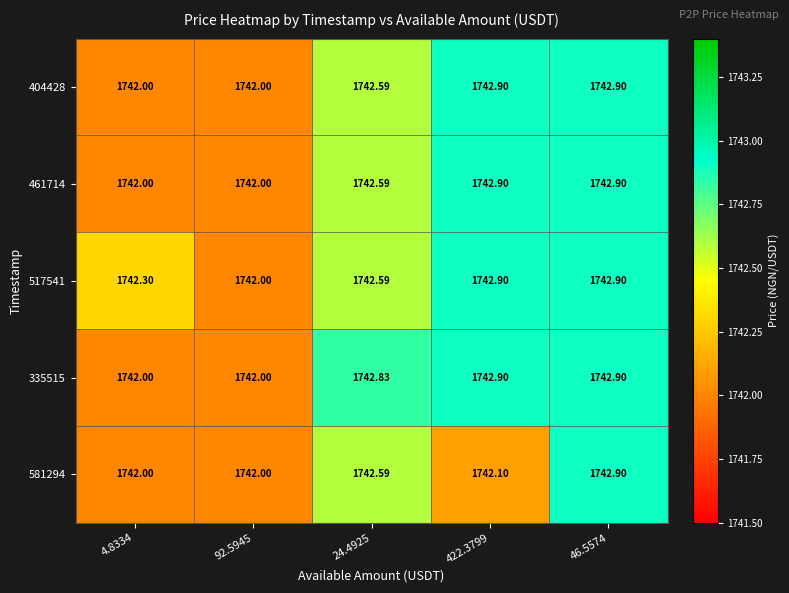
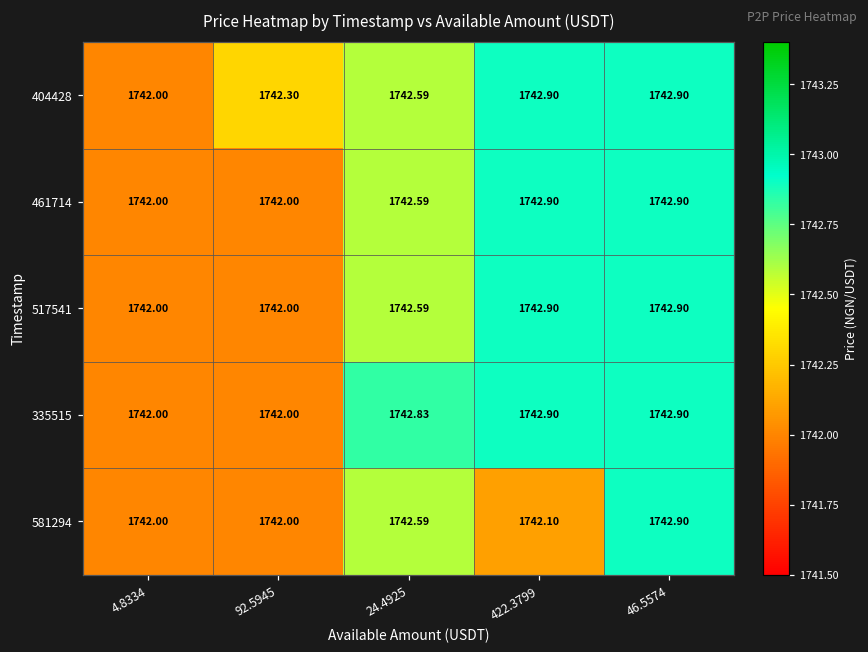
  {
    "404428": {
      "4.8334": 1742.00,
-     "92.5945": 1742.00,
+     "92.5945": 1742.30,
      "24.4925": 1742.59,
      "422.3799": 1742.90,
      "46.5574": 1742.90
    },
    "461714": {
      "4.8334": 1742.00,
      "92.5945": 1742.00,
      "24.4925": 1742.59,
      "422.3799": 1742.90,
      "46.5574": 1742.90
    },
    "517541": {
-     "4.8334": 1742.30,
+     "4.8334": 1742.00,
      "92.5945": 1742.00,
      "24.4925": 1742.59,
      "422.3799": 1742.90,
      "46.5574": 1742.90
    },
    "335515": {
      "4.8334": 1742.00,
      "92.5945": 1742.00,
      "24.4925": 1742.83,
      "422.3799": 1742.90,
      "46.5574": 1742.90
    },
    "581294": {
      "4.8334": 1742.00,
      "92.5945": 1742.00,
      "24.4925": 1742.59,
      "422.3799": 1742.10,
      "46.5574": 1742.90
    }
  }
